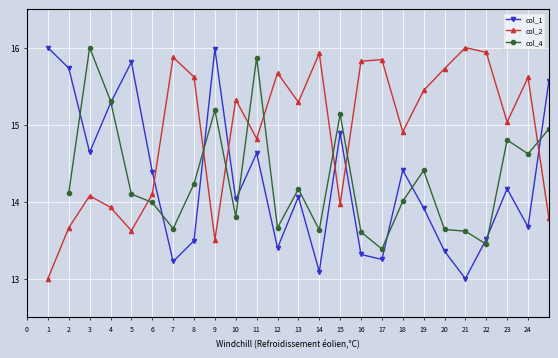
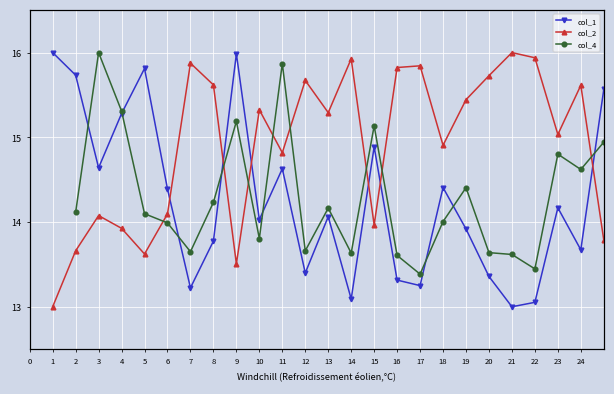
  {
    "col_1": {
      "1": 16.0,
      "2": 15.7,
      "3": 14.6,
      "5": 15.8,
      "6": 14.4,
      "7": 13.2,
-     "8": 13.5,
+     "8": 13.8,
      "9": 16.0,
      "10": 14.0,
      "11": 14.6,
      "12": 13.4,
      "13": 14.1,
      "14": 13.1,
      "15": 14.9,
      "16": 13.3,
      "17": 13.2,
      "18": 14.4,
      "19": 13.9,
      "20": 13.4,
      "21": 13.0,
-     "22": 13.5,
+     "22": 13.1,
      "23": 14.2,
      "24": 13.7
    },
    "col_2": {
      "1": 13.0,
      "2": 13.7,
      "3": 14.1,
      "4": 13.9,
      "5": 13.6,
      "6": 14.1,
      "7": 15.9,
      "8": 15.6,
      "9": 13.5,
      "10": 15.3,
      "11": 14.8,
      "12": 15.7,
      "13": 15.3,
      "14": 15.9,
      "15": 14.0,
      "16": 15.8,
      "17": 15.8,
      "18": 14.9,
      "19": 15.4,
      "20": 15.7,
      "21": 16.0,
      "22": 15.9,
      "23": 15.0,
      "24": 15.6
    },
    "col_4": {
      "2": 14.1,
      "3": 16.0,
      "5": 14.1,
      "6": 14.0,
      "7": 13.6,
      "8": 14.2,
      "9": 15.2,
      "10": 13.8,
      "11": 15.9,
      "12": 13.7,
      "13": 14.2,
      "14": 13.6,
      "15": 15.1,
      "16": 13.6,
      "17": 13.4,
      "18": 14.0,
      "19": 14.4,
      "20": 13.6,
      "21": 13.6,
      "22": 13.4,
      "23": 14.8,
      "24": 14.6
    }
  }
